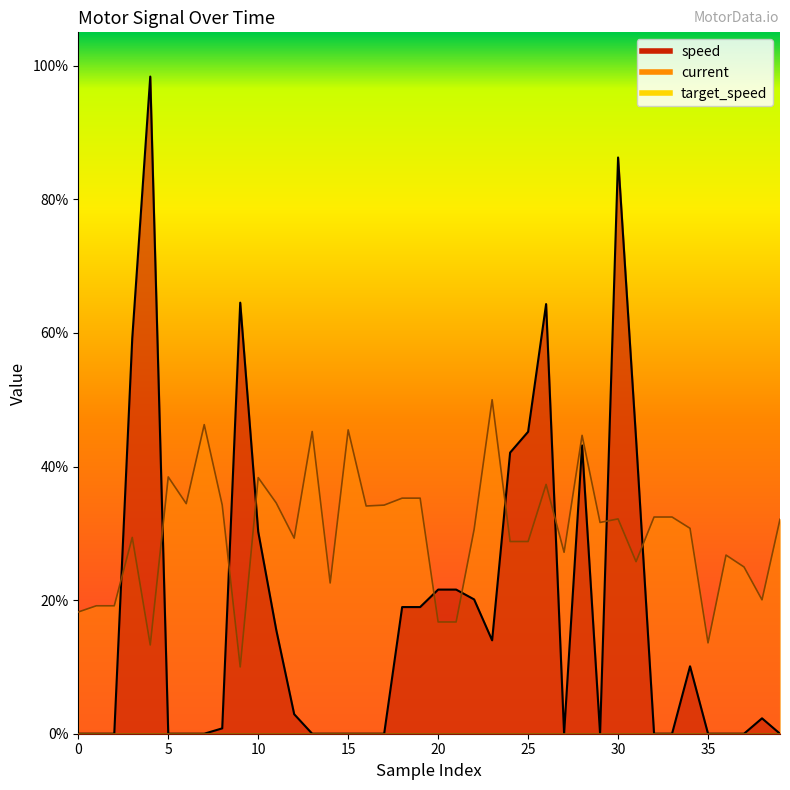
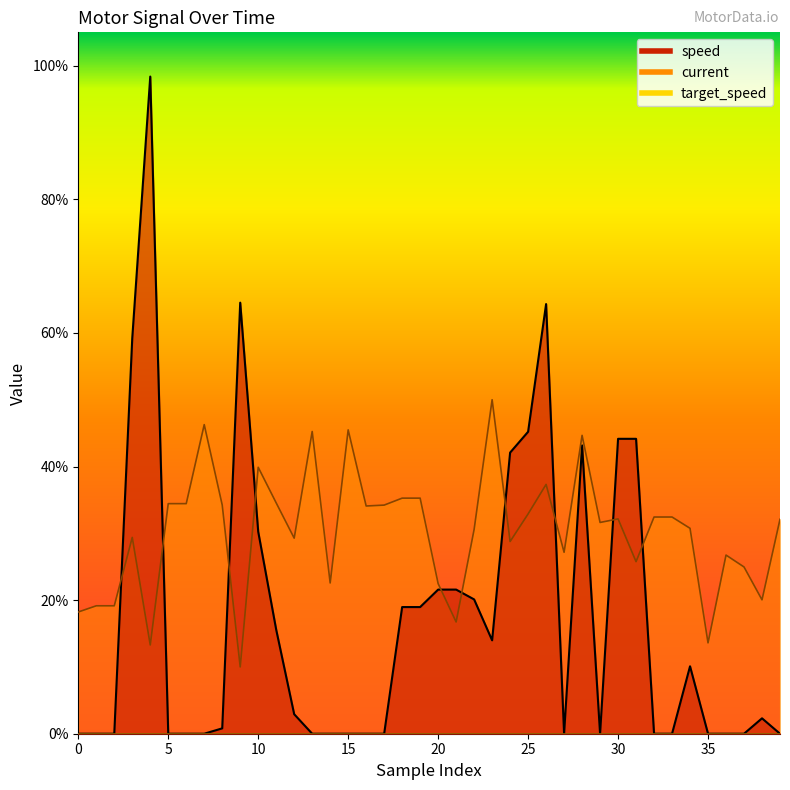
  {
    "speed": {
      "10": "30%",
      "20": "22%",
      "25": "45%",
-     "30": "86%"
+     "30": "44%"
    },
    "current": {
      "0": "18%",
-     "5": "38%",
-     "10": "38%",
+     "5": "34%",
+     "10": "40%",
      "15": "45%",
-     "20": "17%",
-     "25": "29%",
+     "20": "22%",
+     "25": "33%",
      "30": "32%",
      "35": "14%"
    },
    "target_speed": {
      "10": "0%",
      "20": "0%",
      "25": "0%",
      "30": "0%"
    }
  }
